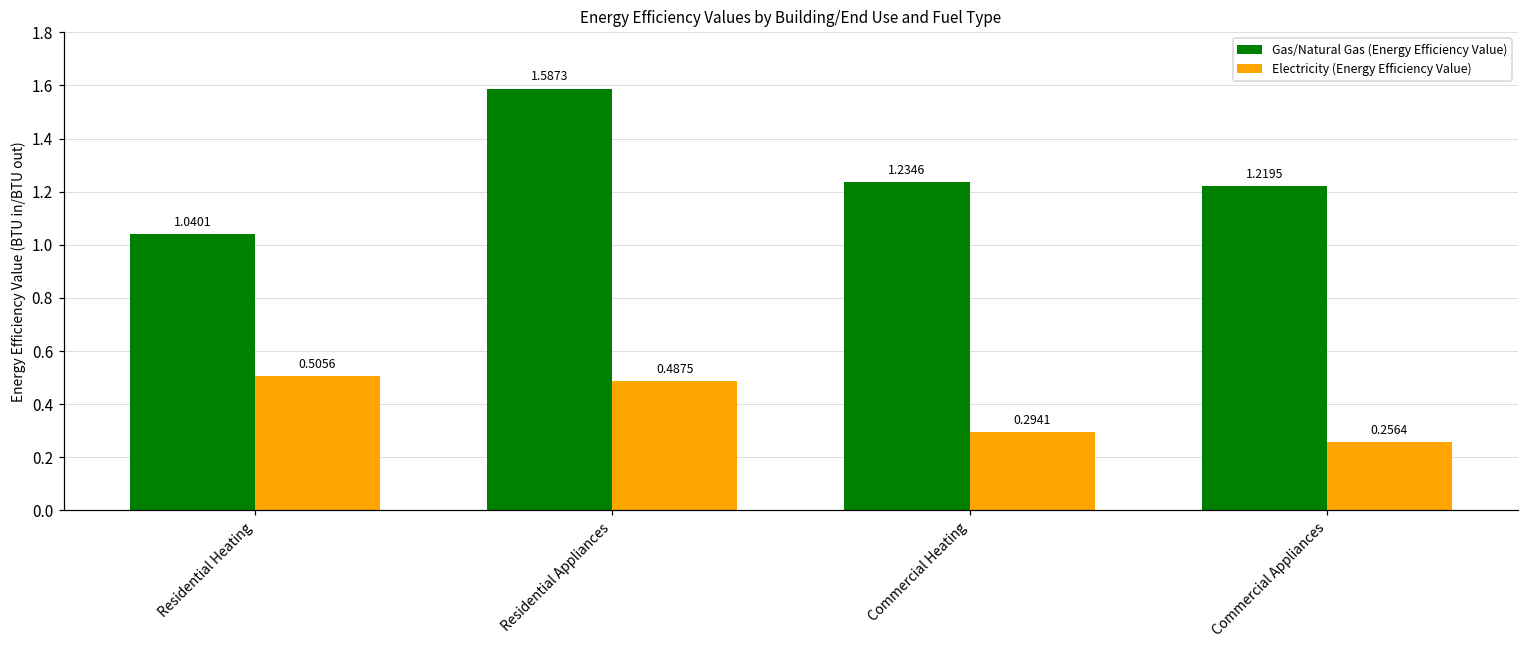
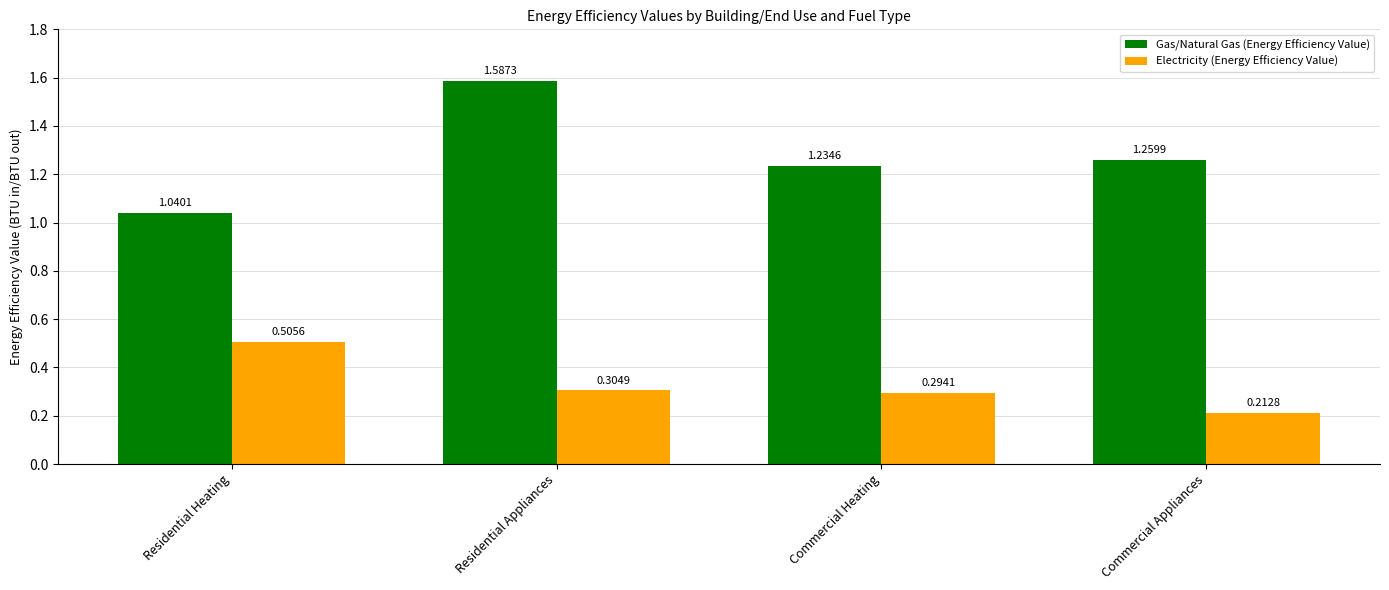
  {
    "Gas/Natural Gas (Energy Efficiency Value)": {
      "Residential Heating": 1.0401,
      "Residential Appliances": 1.5873,
      "Commercial Heating": 1.2346,
-     "Commercial Appliances": 1.2195
+     "Commercial Appliances": 1.2599
    },
    "Electricity (Energy Efficiency Value)": {
      "Residential Heating": 0.5056,
-     "Residential Appliances": 0.4875,
+     "Residential Appliances": 0.3049,
      "Commercial Heating": 0.2941,
-     "Commercial Appliances": 0.2564
+     "Commercial Appliances": 0.2128
    }
  }
